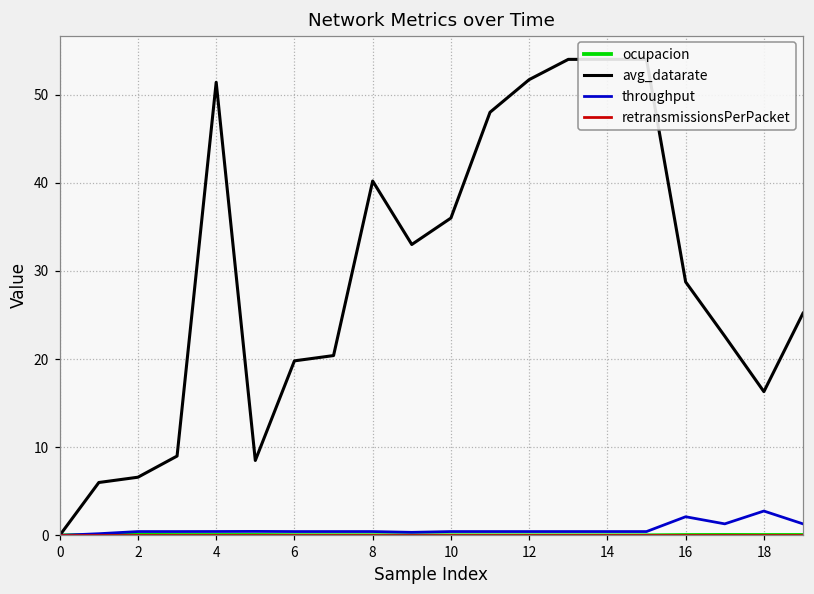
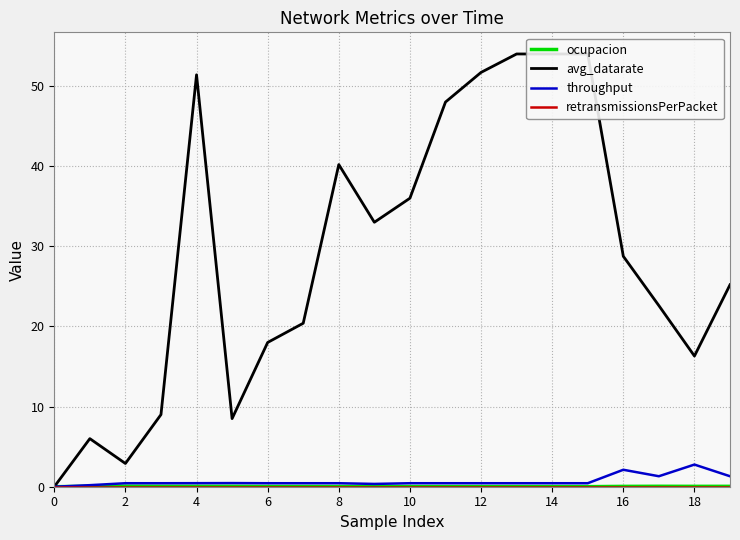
  {
    "avg_datarate": {
-     "2": 7,
+     "2": 3,
      "4": 51,
-     "6": 20,
+     "6": 18,
      "8": 40,
      "10": 36,
      "12": 52,
      "16": 29,
      "18": 16
    },
    "throughput": {
      "2": 0,
      "4": 0,
      "6": 0,
      "8": 0,
      "10": 0,
      "12": 0,
      "14": 0,
      "16": 2,
      "18": 3
    }
  }
